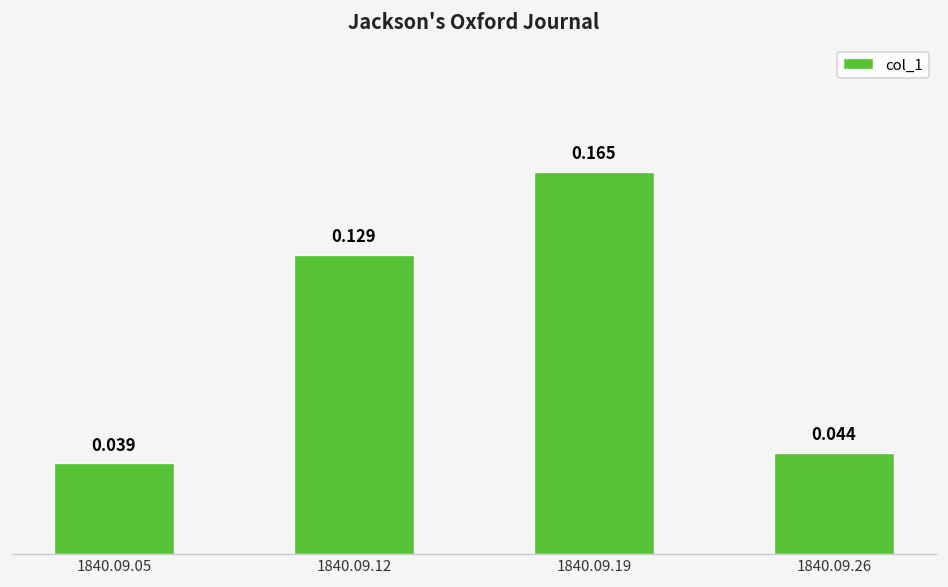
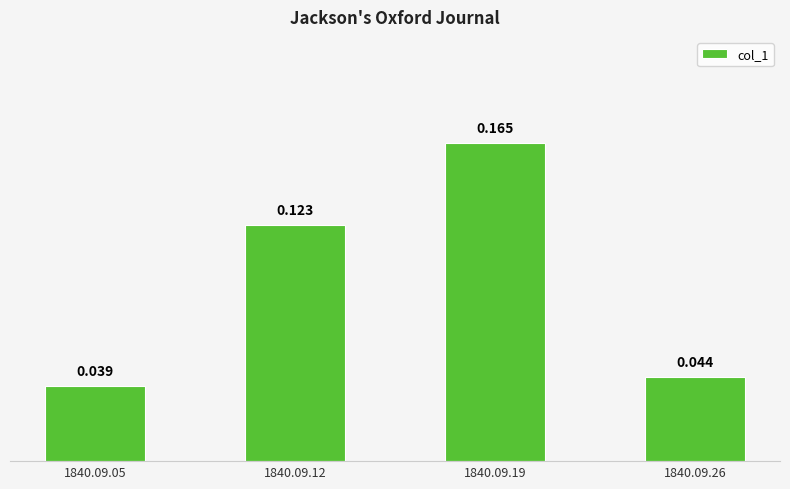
  {
    "1840.09.05": 0.039,
-   "1840.09.12": 0.129,
+   "1840.09.12": 0.123,
    "1840.09.19": 0.165,
    "1840.09.26": 0.044
  }
